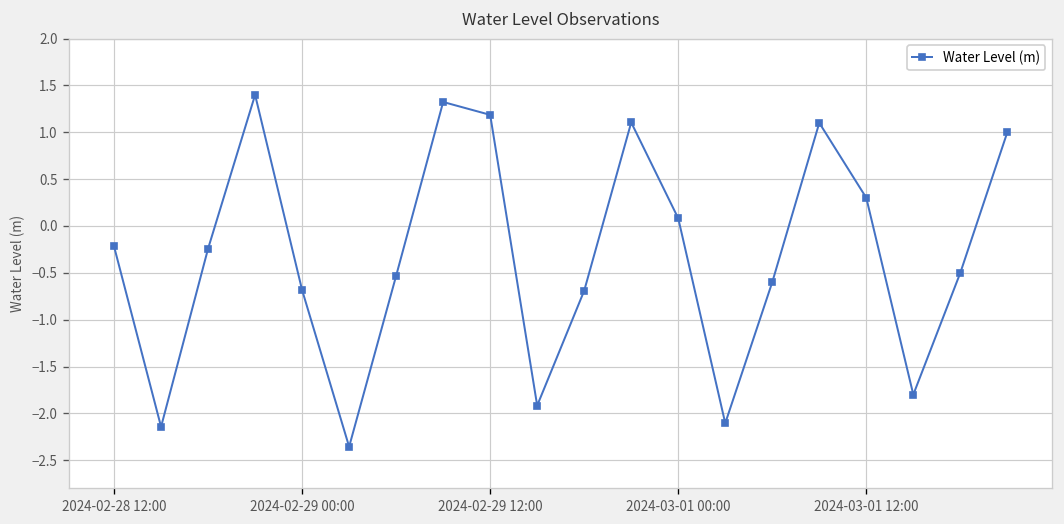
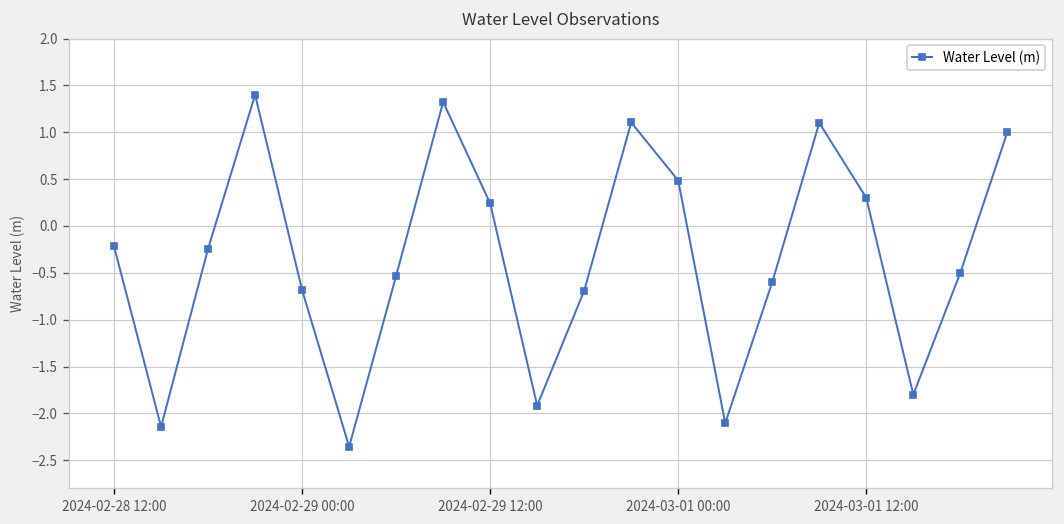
  {
    "2024-02-28 12:00": -0.2,
    "2024-02-29 00:00": -0.7,
-   "2024-02-29 12:00": 1.2,
-   "2024-03-01 00:00": 0.1,
+   "2024-02-29 12:00": 0.2,
+   "2024-03-01 00:00": 0.5,
    "2024-03-01 12:00": 0.3
  }
